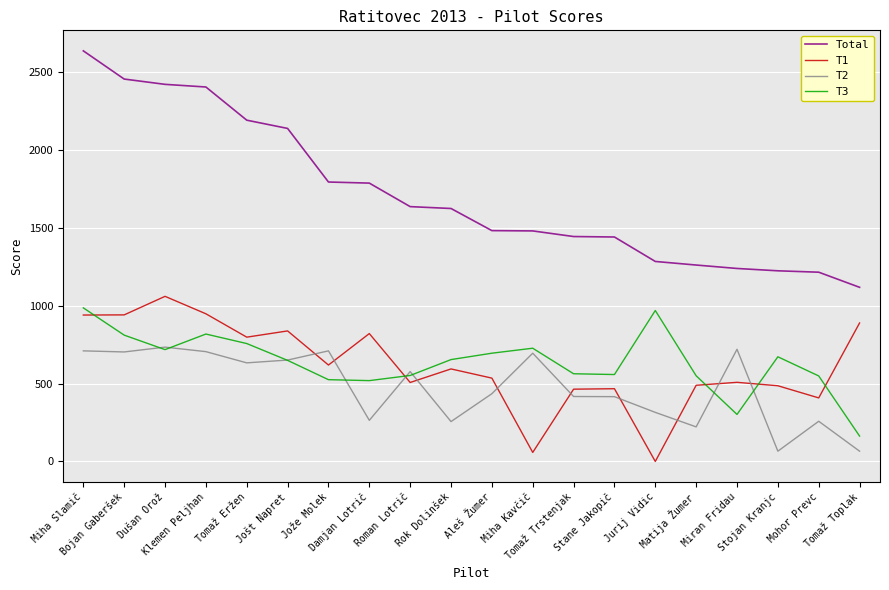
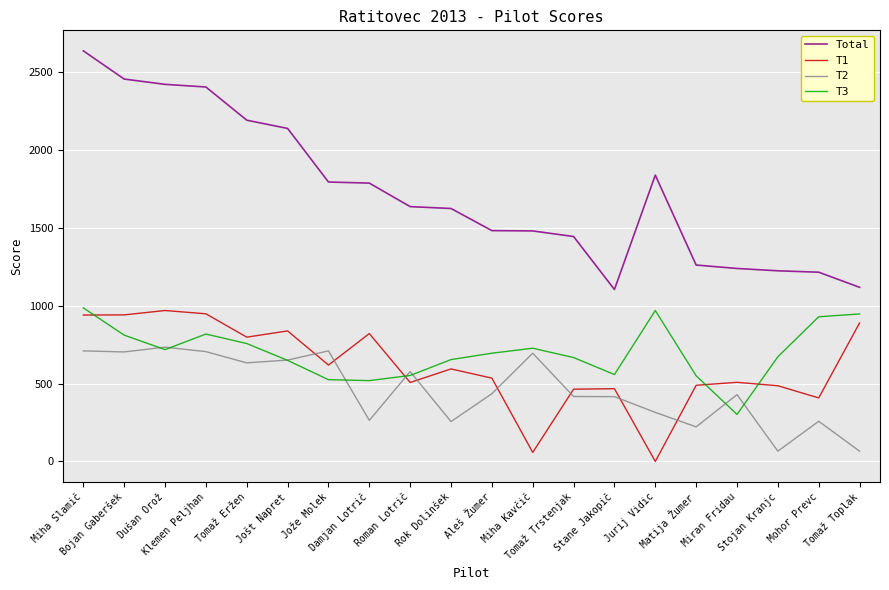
  {
    "Total": {
      "Miha Slamič": 2640,
      "Bojan Gaberšek": 2460,
      "Dušan Orož": 2420,
      "Klemen Peljhan": 2400,
      "Tomaž Eržen": 2190,
      "Jošt Napret": 2140,
      "Jože Molek": 1790,
      "Damjan Lotrič": 1790,
      "Roman Lotrič": 1640,
      "Rok Dolinšek": 1620,
      "Aleš Žumer": 1480,
      "Miha Kavčič": 1480,
      "Tomaž Trstenjak": 1440,
-     "Stane Jakopič": 1440,
-     "Jurij Vidic": 1280,
+     "Stane Jakopič": 1100,
+     "Jurij Vidic": 1840,
      "Matija Žumer": 1260,
      "Miran Fridau": 1240,
      "Stojan Kranjc": 1220,
      "Mohor Prevc": 1220,
      "Tomaž Toplak": 1120
    },
    "T1": {
      "Miha Slamič": 940,
      "Bojan Gaberšek": 940,
-     "Dušan Orož": 1060,
+     "Dušan Orož": 970,
      "Klemen Peljhan": 950,
      "Tomaž Eržen": 800,
      "Jošt Napret": 840,
      "Jože Molek": 620,
      "Damjan Lotrič": 820,
      "Roman Lotrič": 510,
      "Rok Dolinšek": 590,
      "Aleš Žumer": 540,
      "Miha Kavčič": 60,
      "Tomaž Trstenjak": 460,
      "Stane Jakopič": 470,
      "Jurij Vidic": 0,
      "Matija Žumer": 490,
      "Miran Fridau": 510,
      "Stojan Kranjc": 490,
      "Mohor Prevc": 410,
      "Tomaž Toplak": 890
    },
    "T2": {
      "Miha Slamič": 710,
      "Bojan Gaberšek": 700,
      "Klemen Peljhan": 710,
      "Tomaž Eržen": 630,
      "Jože Molek": 710,
      "Damjan Lotrič": 260,
      "Roman Lotrič": 580,
      "Rok Dolinšek": 260,
      "Aleš Žumer": 440,
      "Miha Kavčič": 700,
      "Tomaž Trstenjak": 420,
      "Stane Jakopič": 420,
      "Jurij Vidic": 320,
      "Matija Žumer": 220,
-     "Miran Fridau": 720,
+     "Miran Fridau": 430,
      "Stojan Kranjc": 70,
      "Mohor Prevc": 260,
      "Tomaž Toplak": 70
    },
    "T3": {
      "Miha Slamič": 990,
      "Bojan Gaberšek": 810,
      "Klemen Peljhan": 820,
      "Tomaž Eržen": 760,
      "Jože Molek": 530,
      "Damjan Lotrič": 520,
      "Roman Lotrič": 550,
      "Rok Dolinšek": 650,
      "Aleš Žumer": 700,
      "Miha Kavčič": 730,
-     "Tomaž Trstenjak": 560,
+     "Tomaž Trstenjak": 670,
      "Stane Jakopič": 560,
      "Jurij Vidic": 970,
      "Matija Žumer": 550,
      "Miran Fridau": 300,
      "Stojan Kranjc": 670,
-     "Mohor Prevc": 550,
-     "Tomaž Toplak": 160
+     "Mohor Prevc": 930,
+     "Tomaž Toplak": 950
    }
  }
